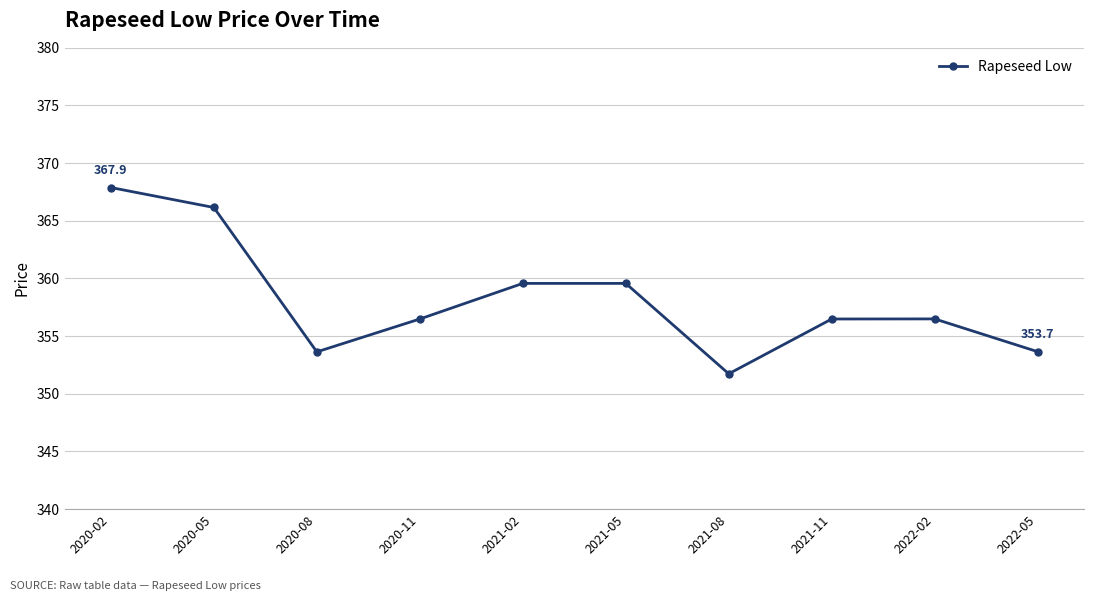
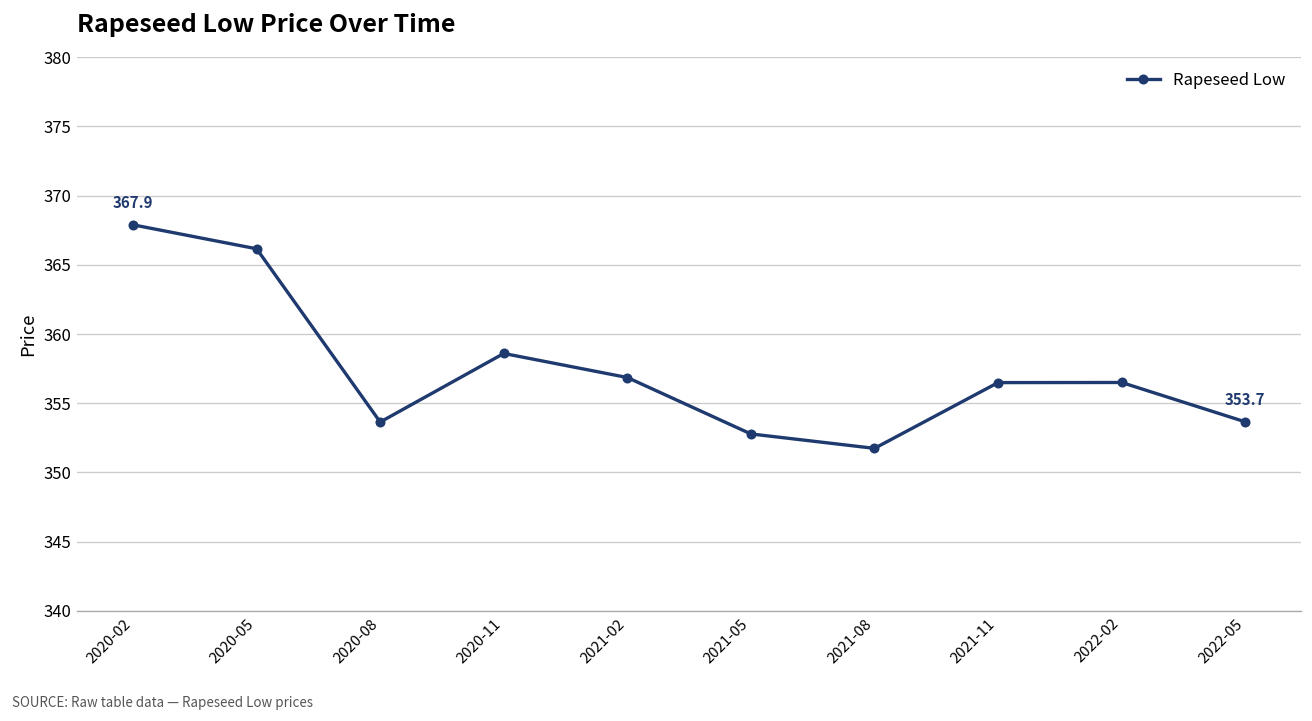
  {
    "2020-05": 366.2,
    "2020-08": 353.6,
-   "2020-11": 356.5,
-   "2021-02": 359.6,
-   "2021-05": 359.6,
+   "2020-11": 358.6,
+   "2021-02": 356.9,
+   "2021-05": 352.8,
    "2021-08": 351.7,
    "2021-11": 356.5,
    "2022-02": 356.5
  }
